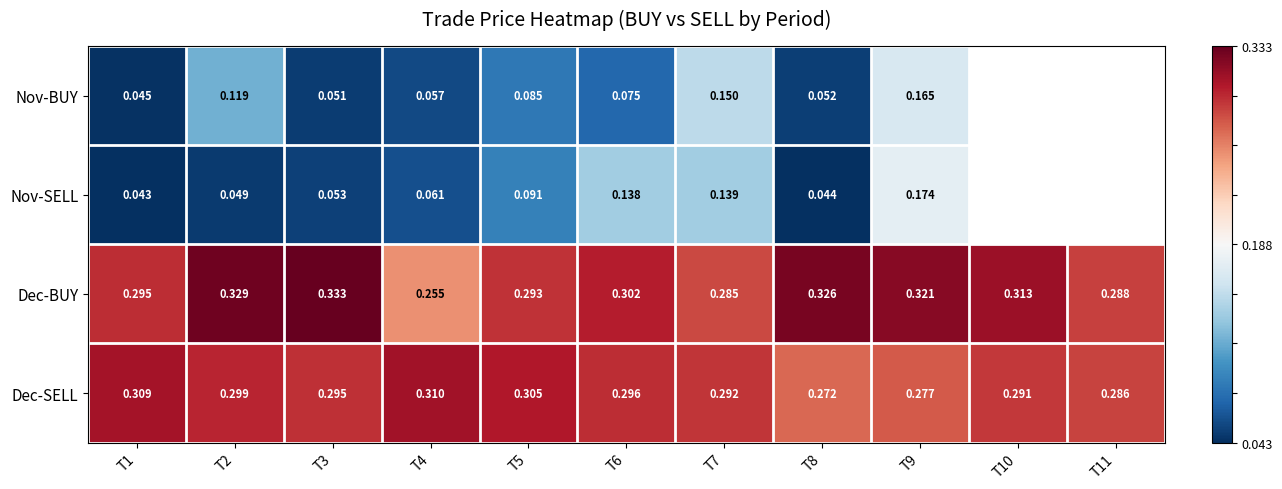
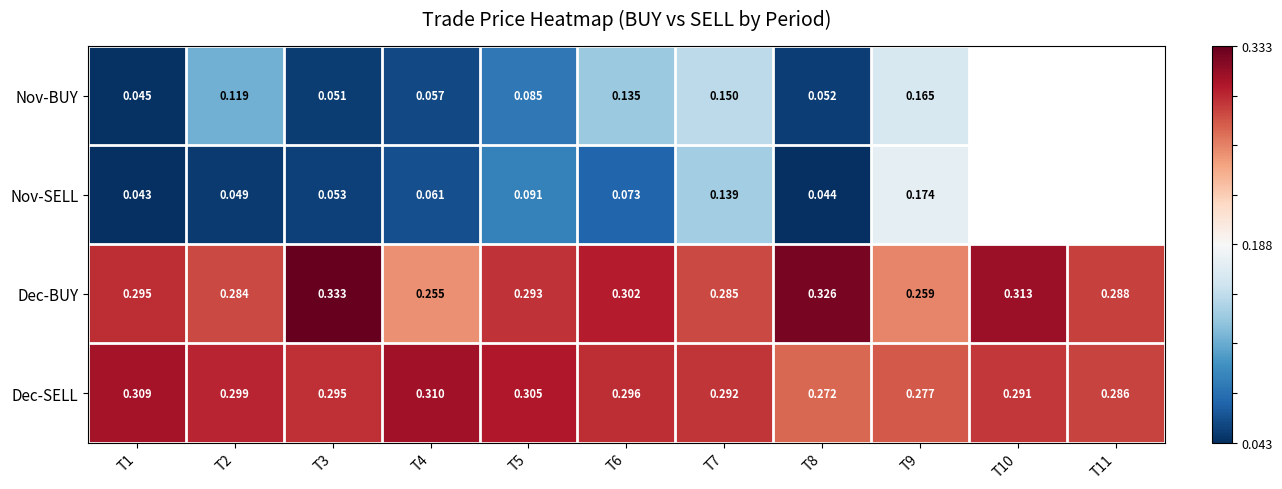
  {
    "Nov-BUY": {
      "T1": 0.045,
      "T2": 0.119,
      "T3": 0.051,
      "T4": 0.057,
      "T5": 0.085,
-     "T6": 0.075,
+     "T6": 0.135,
      "T7": 0.150,
      "T8": 0.052,
      "T9": 0.165
    },
    "Nov-SELL": {
      "T1": 0.043,
      "T2": 0.049,
      "T3": 0.053,
      "T4": 0.061,
      "T5": 0.091,
-     "T6": 0.138,
+     "T6": 0.073,
      "T7": 0.139,
      "T8": 0.044,
      "T9": 0.174
    },
    "Dec-BUY": {
      "T1": 0.295,
-     "T2": 0.329,
+     "T2": 0.284,
      "T3": 0.333,
      "T4": 0.255,
      "T5": 0.293,
      "T6": 0.302,
      "T7": 0.285,
      "T8": 0.326,
-     "T9": 0.321,
+     "T9": 0.259,
      "T10": 0.313,
      "T11": 0.288
    },
    "Dec-SELL": {
      "T1": 0.309,
      "T2": 0.299,
      "T3": 0.295,
      "T4": 0.310,
      "T5": 0.305,
      "T6": 0.296,
      "T7": 0.292,
      "T8": 0.272,
      "T9": 0.277,
      "T10": 0.291,
      "T11": 0.286
    }
  }
